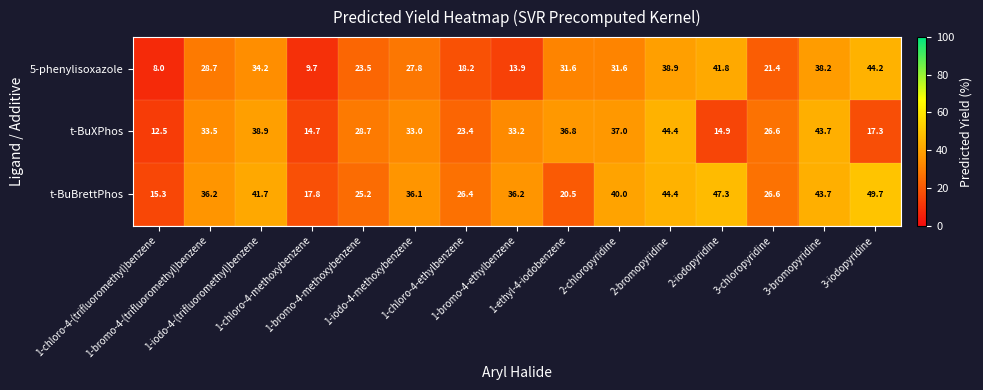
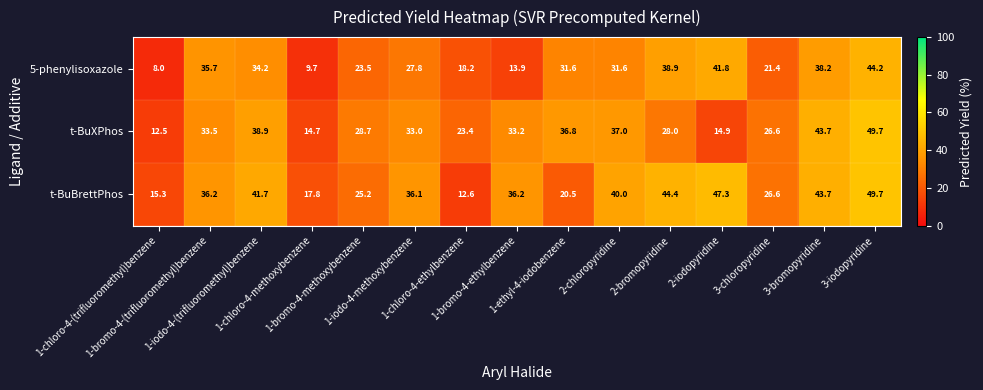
  {
    "5-phenylisoxazole": {
      "1-chloro-4-(trifluoromethyl)benzene": 8.0,
-     "1-bromo-4-(trifluoromethyl)benzene": 28.7,
+     "1-bromo-4-(trifluoromethyl)benzene": 35.7,
      "1-iodo-4-(trifluoromethyl)benzene": 34.2,
      "1-chloro-4-methoxybenzene": 9.7,
      "1-bromo-4-methoxybenzene": 23.5,
      "1-iodo-4-methoxybenzene": 27.8,
      "1-chloro-4-ethylbenzene": 18.2,
      "1-bromo-4-ethylbenzene": 13.9,
      "1-ethyl-4-iodobenzene": 31.6,
      "2-chloropyridine": 31.6,
      "2-bromopyridine": 38.9,
      "2-iodopyridine": 41.8,
      "3-chloropyridine": 21.4,
      "3-bromopyridine": 38.2,
      "3-iodopyridine": 44.2
    },
    "t-BuXPhos": {
      "1-chloro-4-(trifluoromethyl)benzene": 12.5,
      "1-bromo-4-(trifluoromethyl)benzene": 33.5,
      "1-iodo-4-(trifluoromethyl)benzene": 38.9,
      "1-chloro-4-methoxybenzene": 14.7,
      "1-bromo-4-methoxybenzene": 28.7,
      "1-iodo-4-methoxybenzene": 33.0,
      "1-chloro-4-ethylbenzene": 23.4,
      "1-bromo-4-ethylbenzene": 33.2,
      "1-ethyl-4-iodobenzene": 36.8,
      "2-chloropyridine": 37.0,
-     "2-bromopyridine": 44.4,
+     "2-bromopyridine": 28.0,
      "2-iodopyridine": 14.9,
      "3-chloropyridine": 26.6,
      "3-bromopyridine": 43.7,
-     "3-iodopyridine": 17.3
+     "3-iodopyridine": 49.7
    },
    "t-BuBrettPhos": {
      "1-chloro-4-(trifluoromethyl)benzene": 15.3,
      "1-bromo-4-(trifluoromethyl)benzene": 36.2,
      "1-iodo-4-(trifluoromethyl)benzene": 41.7,
      "1-chloro-4-methoxybenzene": 17.8,
      "1-bromo-4-methoxybenzene": 25.2,
      "1-iodo-4-methoxybenzene": 36.1,
-     "1-chloro-4-ethylbenzene": 26.4,
+     "1-chloro-4-ethylbenzene": 12.6,
      "1-bromo-4-ethylbenzene": 36.2,
      "1-ethyl-4-iodobenzene": 20.5,
      "2-chloropyridine": 40.0,
      "2-bromopyridine": 44.4,
      "2-iodopyridine": 47.3,
      "3-chloropyridine": 26.6,
      "3-bromopyridine": 43.7,
      "3-iodopyridine": 49.7
    }
  }
